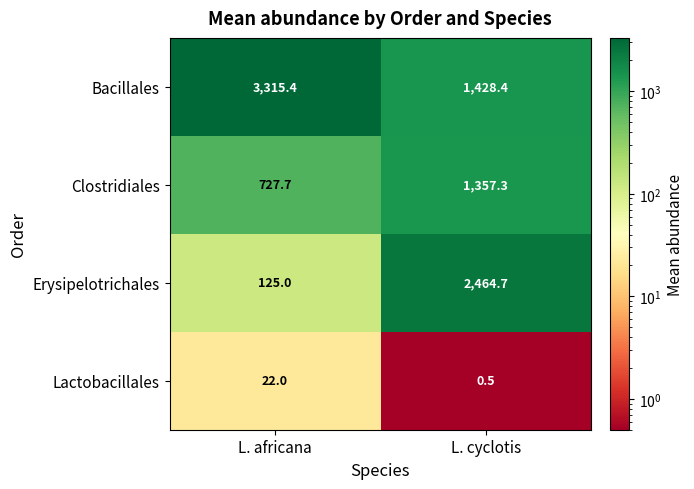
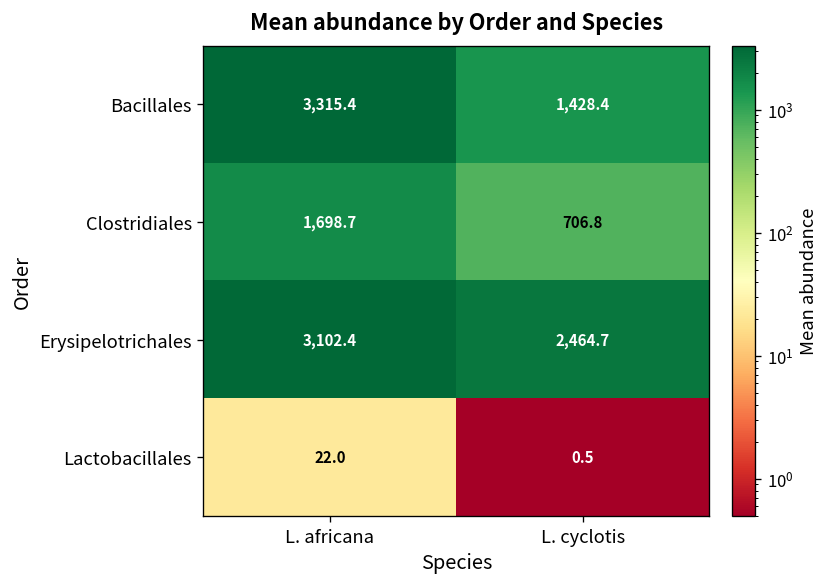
  {
    "Bacillales": {
      "L. africana": "3,315.4",
      "L. cyclotis": "1,428.4"
    },
    "Clostridiales": {
-     "L. africana": "727.7",
-     "L. cyclotis": "1,357.3"
+     "L. africana": "1,698.7",
+     "L. cyclotis": "706.8"
    },
    "Erysipelotrichales": {
-     "L. africana": "125.0",
+     "L. africana": "3,102.4",
      "L. cyclotis": "2,464.7"
    },
    "Lactobacillales": {
      "L. africana": "22.0",
      "L. cyclotis": "0.5"
    }
  }
